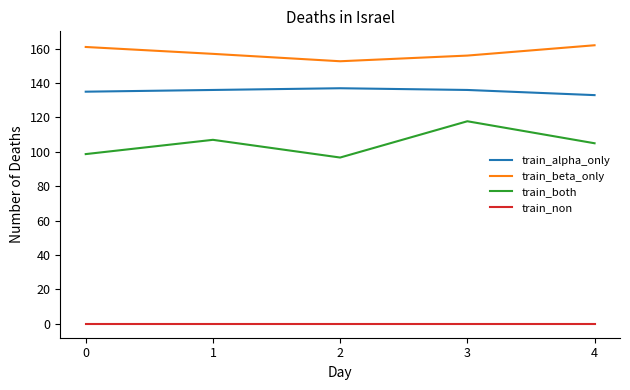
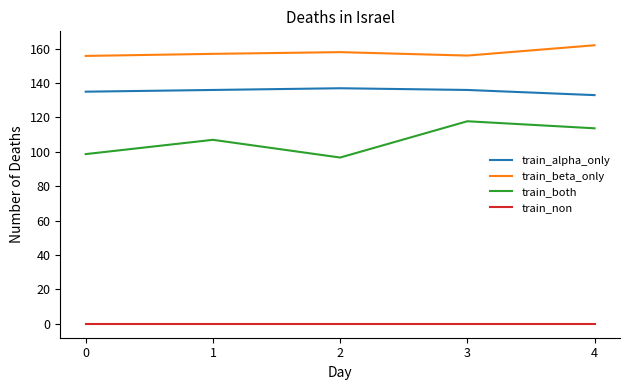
  {
    "train_alpha_only": {
      "0": 135,
      "1": 136,
      "2": 137,
      "3": 136,
      "4": 133
    },
    "train_beta_only": {
-     "0": 161,
+     "0": 156,
      "1": 157,
-     "2": 153,
+     "2": 158,
      "3": 156,
      "4": 162
    },
    "train_both": {
      "0": 99,
      "1": 107,
      "2": 97,
      "3": 118,
-     "4": 105
+     "4": 114
    },
    "train_non": {
      "0": 0,
      "1": 0,
      "2": 0,
      "3": 0,
      "4": 0
    }
  }
